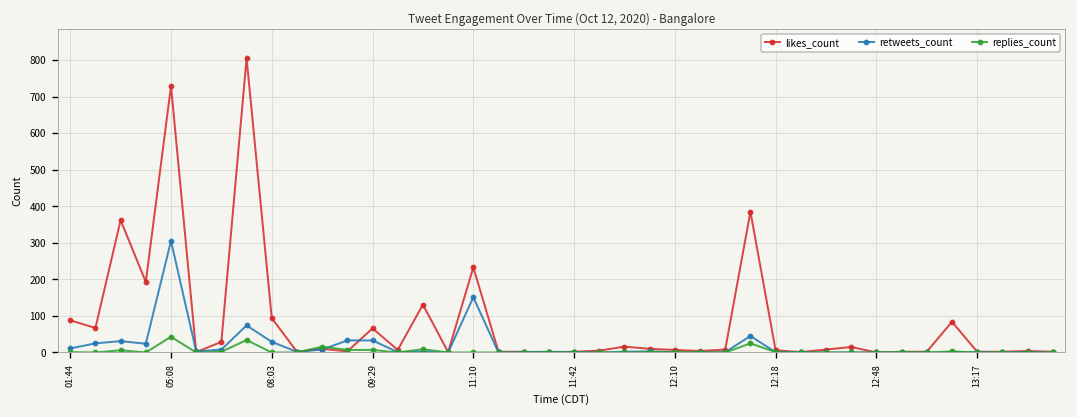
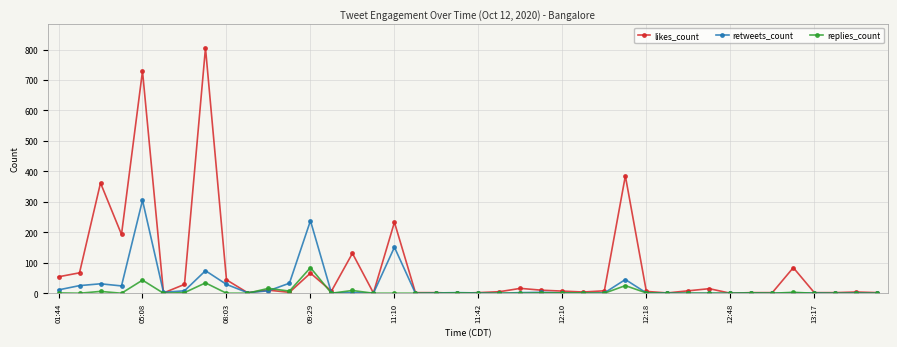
  {
    "likes_count": {
-     "01:44": 90,
+     "01:44": 50,
      "05:08": 730,
-     "08:03": 90,
+     "08:03": 40,
      "09:29": 70,
      "11:10": 230
    },
    "retweets_count": {
      "01:44": 10,
      "05:08": 310,
      "08:03": 30,
-     "09:29": 30,
+     "09:29": 240,
      "11:10": 150
    },
    "replies_count": {
      "01:44": 0,
      "05:08": 40,
      "08:03": 0,
-     "09:29": 10,
+     "09:29": 80,
      "11:10": 0
    }
  }
